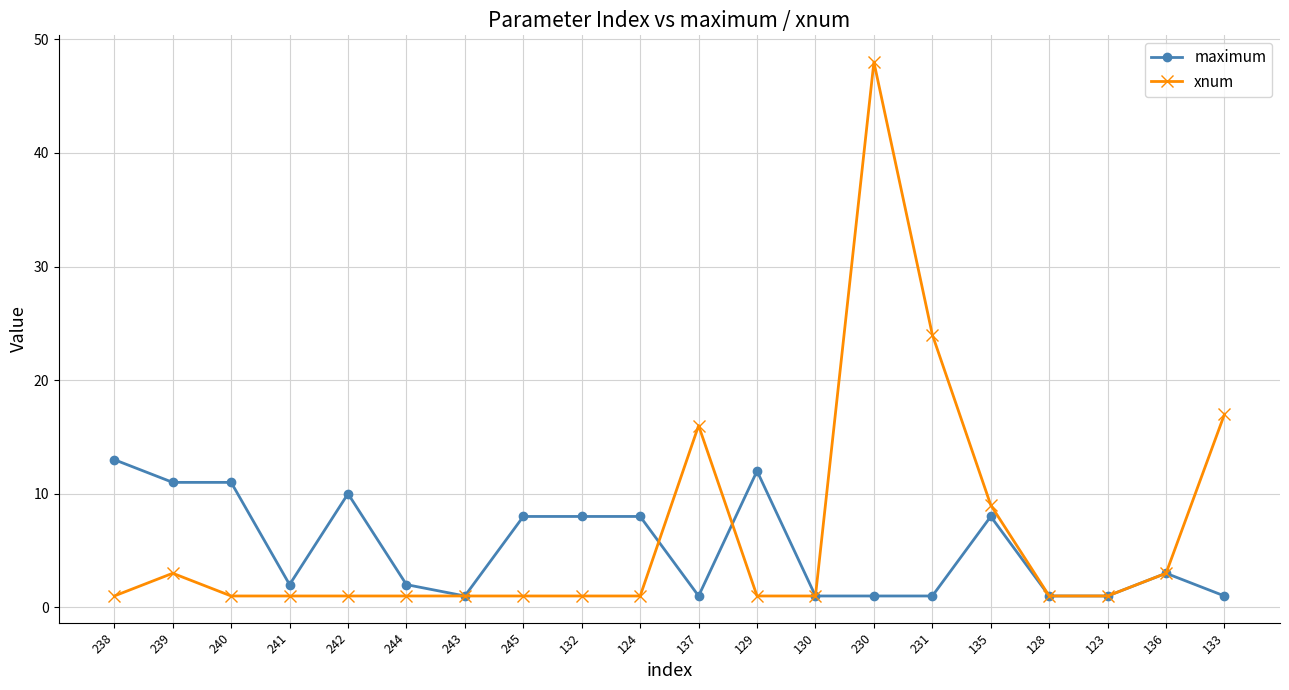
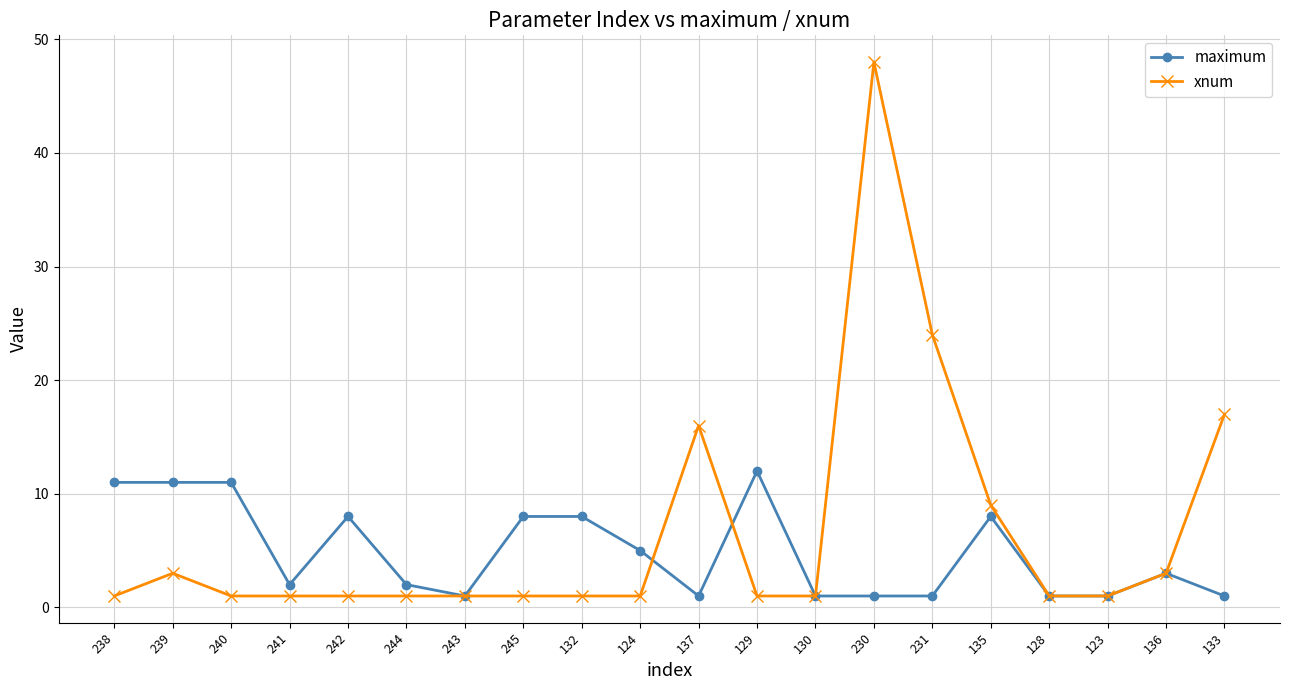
  {
    "maximum": {
-     "238": 13,
+     "238": 11,
      "239": 11,
      "240": 11,
      "241": 2,
-     "242": 10,
+     "242": 8,
      "244": 2,
      "245": 8,
      "132": 8,
-     "124": 8,
+     "124": 5,
      "137": 1,
      "129": 12,
      "230": 1,
      "231": 1,
      "135": 8,
      "133": 1
    },
    "xnum": {
      "238": 1,
      "239": 3,
      "240": 1,
      "241": 1,
      "242": 1,
      "244": 1,
      "245": 1,
      "132": 1,
      "124": 1,
      "137": 16,
      "129": 1,
      "230": 48,
      "231": 24,
      "135": 9,
      "133": 17
    }
  }
